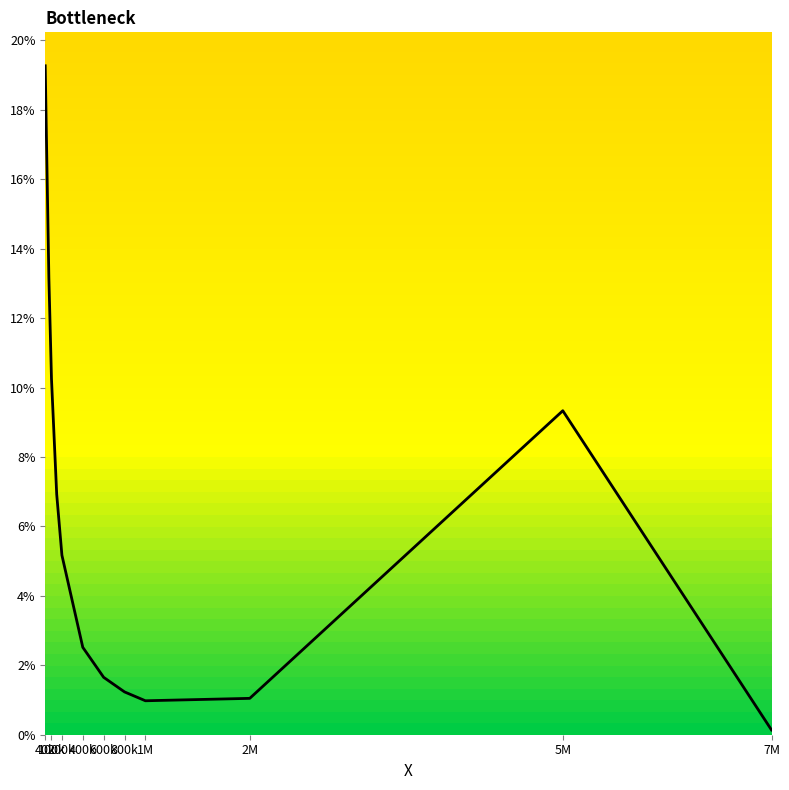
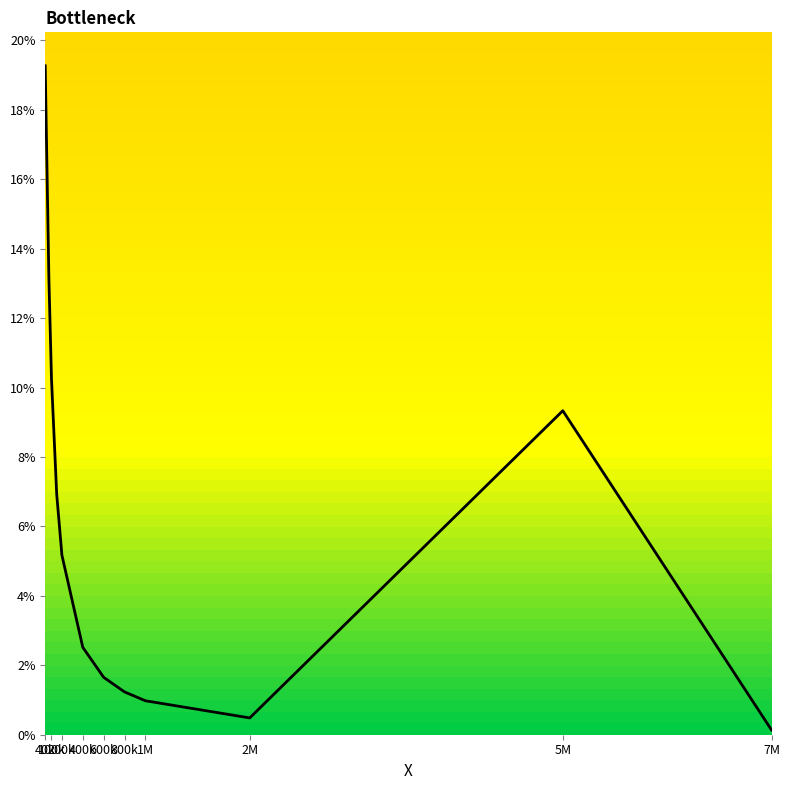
  {
    "1M": "1.0%",
-   "2M": "1.0%",
+   "2M": "0.5%",
    "5M": "9.3%",
    "7M": "0.1%"
  }
